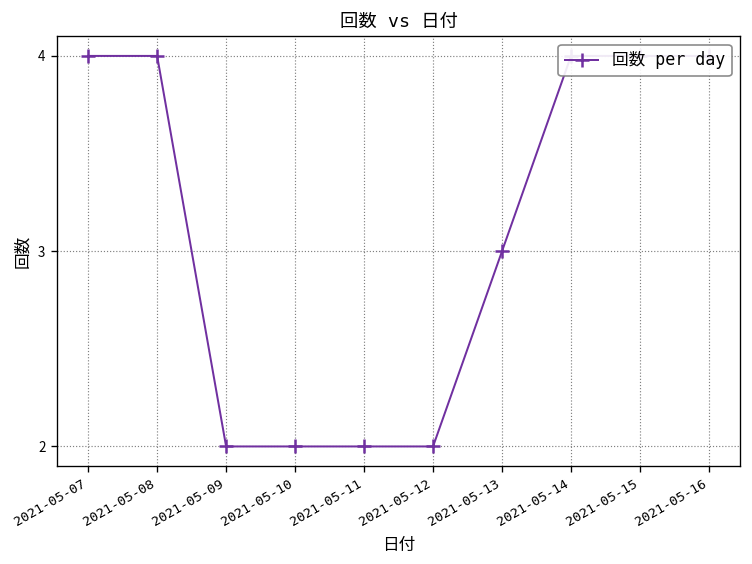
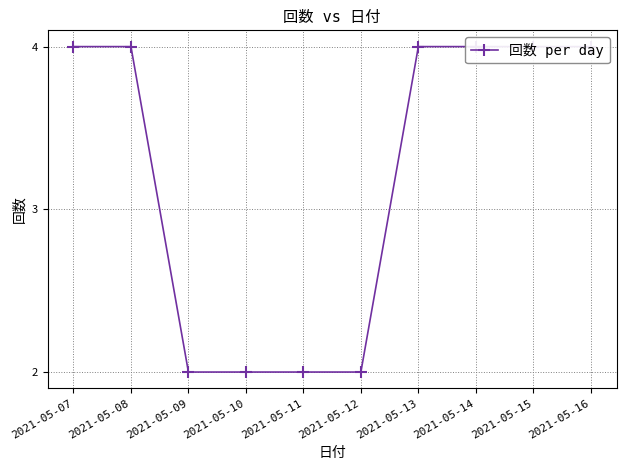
  {
    "2021-05-07": 4,
    "2021-05-08": 4,
    "2021-05-09": 2,
    "2021-05-10": 2,
    "2021-05-11": 2,
    "2021-05-12": 2,
-   "2021-05-13": 3
+   "2021-05-13": 4
  }
